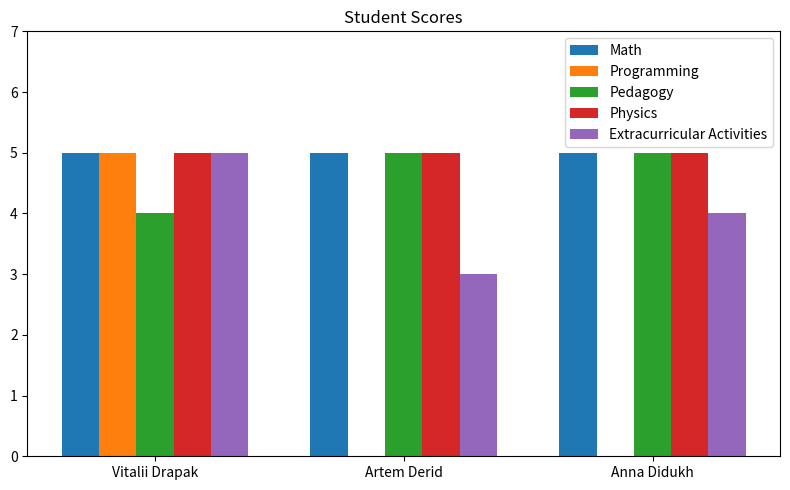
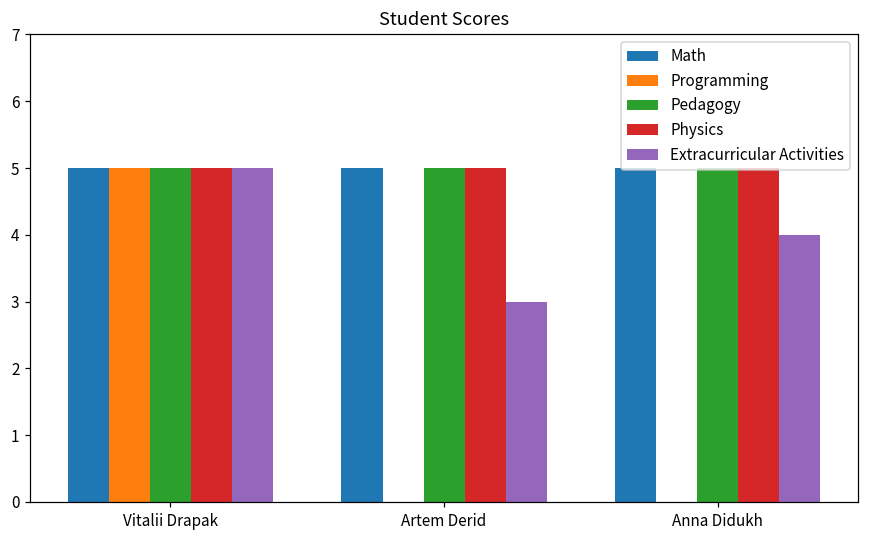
  {
    "Math": {
      "Vitalii Drapak": 5,
      "Artem Derid": 5,
      "Anna Didukh": 5
    },
    "Programming": {
      "Vitalii Drapak": 5,
      "Artem Derid": 0,
      "Anna Didukh": 0
    },
    "Pedagogy": {
-     "Vitalii Drapak": 4,
+     "Vitalii Drapak": 5,
      "Artem Derid": 5,
      "Anna Didukh": 5
    },
    "Physics": {
      "Vitalii Drapak": 5,
      "Artem Derid": 5,
      "Anna Didukh": 5
    },
    "Extracurricular Activities": {
      "Vitalii Drapak": 5,
      "Artem Derid": 3,
      "Anna Didukh": 4
    }
  }
